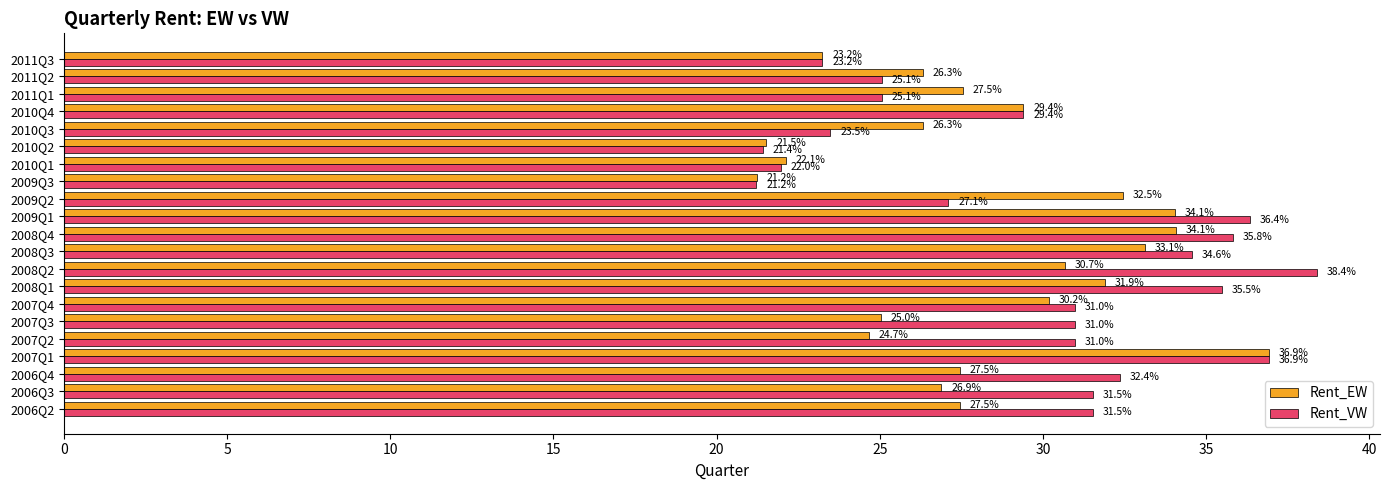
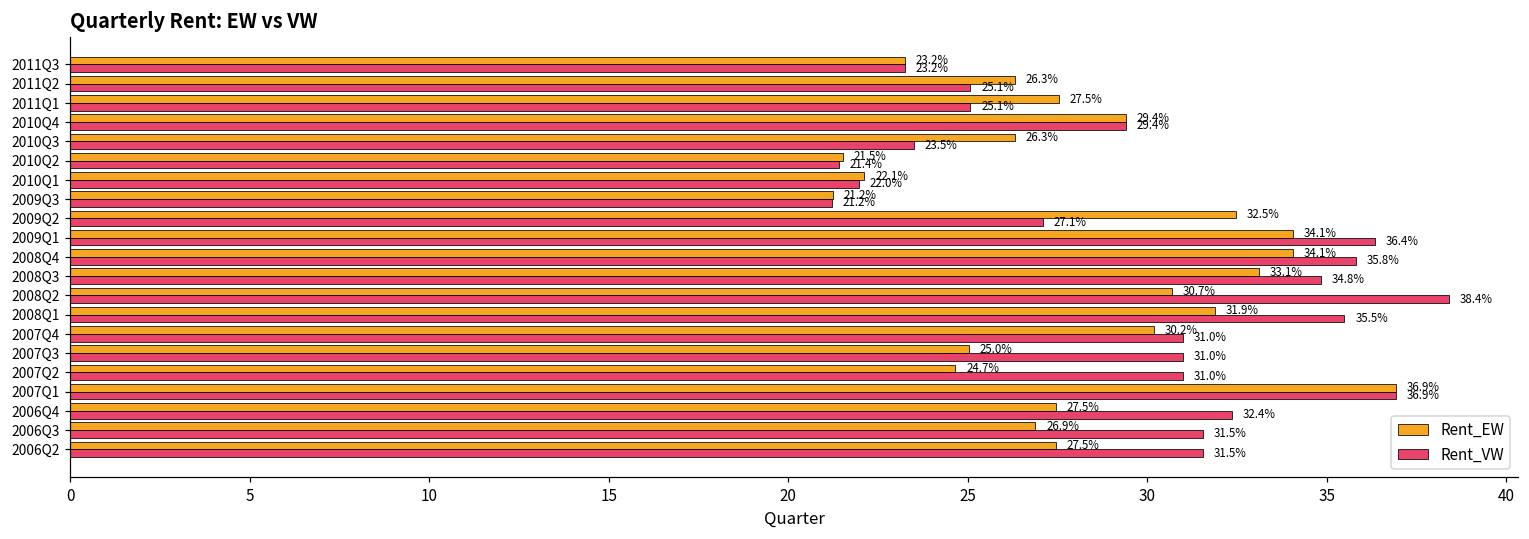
  {
    "Rent_EW": {
      "2011Q2": "26.3%",
      "2011Q1": "27.5%",
      "2010Q3": "26.3%",
      "2009Q2": "32.5%",
      "2009Q1": "34.1%",
      "2008Q4": "34.1%",
      "2008Q3": "33.1%",
      "2008Q2": "30.7%",
      "2008Q1": "31.9%",
      "2007Q4": "30.2%",
      "2007Q3": "25.0%",
      "2007Q2": "24.7%",
      "2006Q4": "27.5%",
      "2006Q3": "26.9%",
      "2006Q2": "27.5%"
    },
    "Rent_VW": {
      "2011Q2": "25.1%",
      "2011Q1": "25.1%",
      "2010Q3": "23.5%",
      "2009Q2": "27.1%",
      "2009Q1": "36.4%",
      "2008Q4": "35.8%",
-     "2008Q3": "34.6%",
+     "2008Q3": "34.8%",
      "2008Q2": "38.4%",
      "2008Q1": "35.5%",
      "2007Q4": "31.0%",
      "2007Q3": "31.0%",
      "2007Q2": "31.0%",
      "2006Q4": "32.4%",
      "2006Q3": "31.5%",
      "2006Q2": "31.5%"
    }
  }
